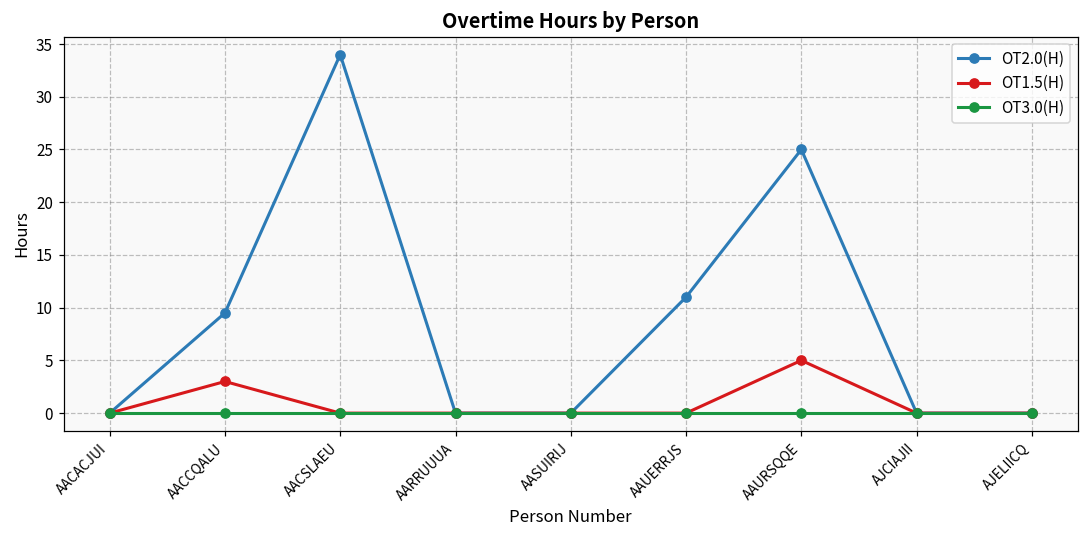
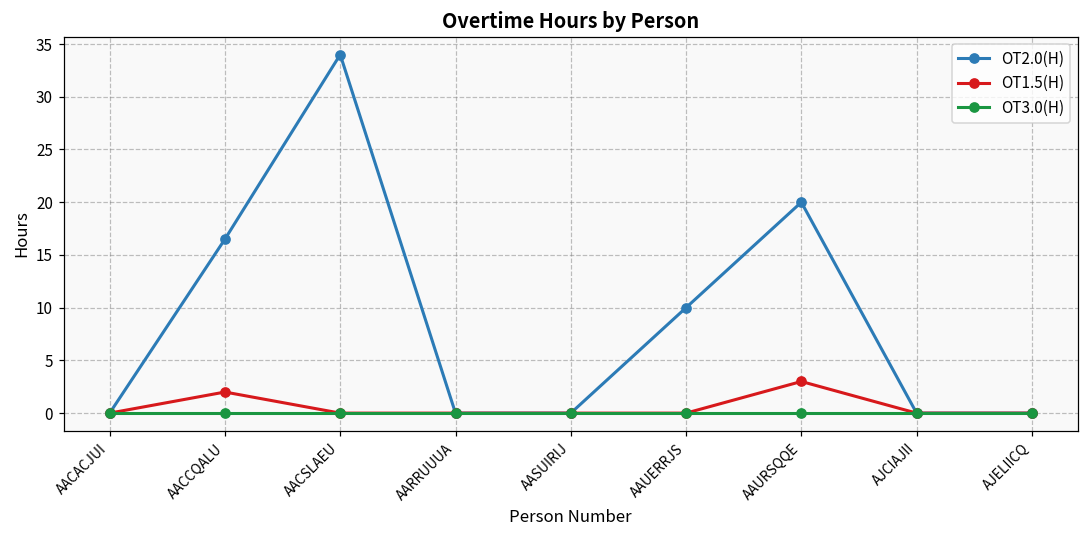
  {
    "OT2.0(H)": {
-     "AACCQALU": 10,
+     "AACCQALU": 17,
      "AACSLAEU": 34,
-     "AAUERRJS": 11,
-     "AAURSQQE": 25
+     "AAUERRJS": 10,
+     "AAURSQQE": 20
    },
    "OT1.5(H)": {
-     "AACCQALU": 3,
-     "AAURSQQE": 5
+     "AACCQALU": 2,
+     "AAURSQQE": 3
    },
    "OT3.0(H)": {
      "AACCQALU": 0,
      "AAURSQQE": 0
    }
  }
